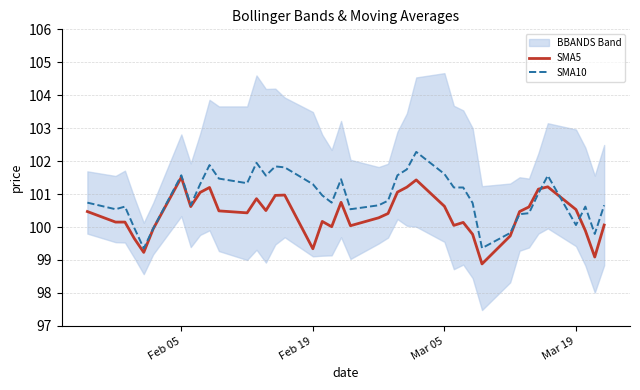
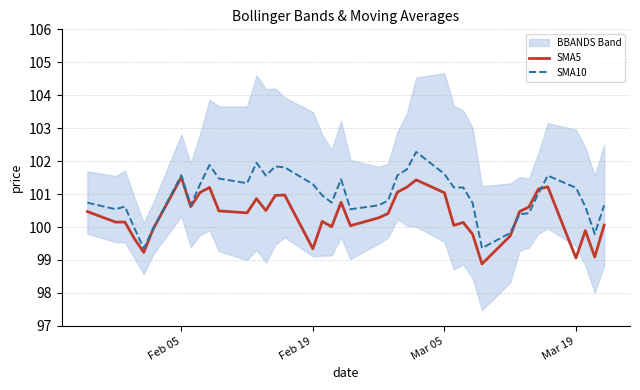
  {
    "SMA5": {
      "Feb 19": 99.3,
-     "Mar 05": 100.6,
-     "Mar 19": 100.5
+     "Mar 05": 101.0,
+     "Mar 19": 99.1
    },
    "SMA10": {
      "Feb 19": 101.3,
      "Mar 05": 101.6,
-     "Mar 19": 100.1
+     "Mar 19": 101.2
    }
  }
